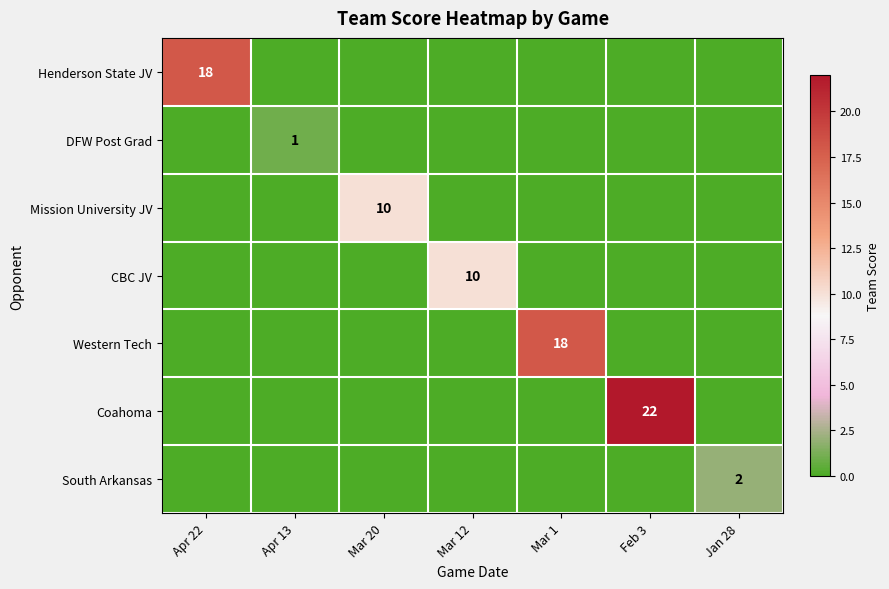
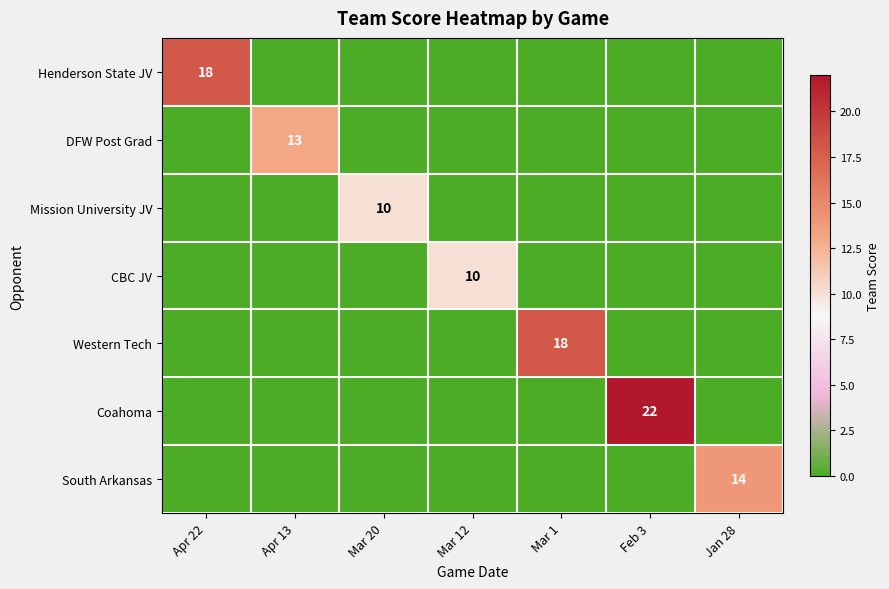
  {
    "Henderson State JV": {
      "Apr 22": 18
    },
    "DFW Post Grad": {
-     "Apr 13": 1
+     "Apr 13": 13
    },
    "Mission University JV": {
      "Mar 20": 10
    },
    "CBC JV": {
      "Mar 12": 10
    },
    "Western Tech": {
      "Mar 1": 18
    },
    "Coahoma": {
      "Feb 3": 22
    },
    "South Arkansas": {
-     "Jan 28": 2
+     "Jan 28": 14
    }
  }
